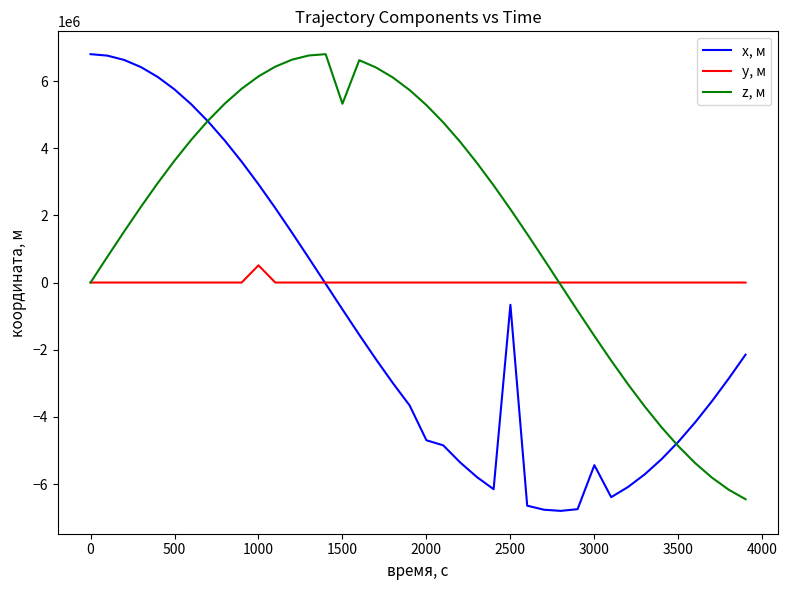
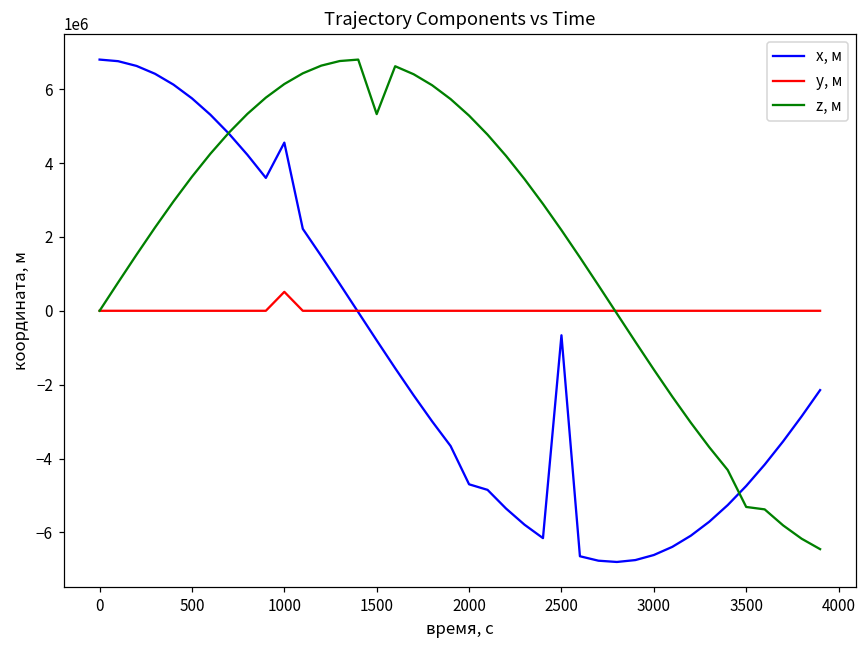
  {
    "x, м": {
      "0": 6800000,
      "500": 5800000,
-     "1000": 2900000,
+     "1000": 4600000,
      "1500": -800000,
      "2000": -4700000,
      "2500": -700000,
-     "3000": -5400000,
+     "3000": -6600000,
      "3500": -4700000
    },
    "y, м": {
      "500": 0,
      "1000": 500000,
      "1500": 0,
      "2000": 0,
      "2500": 0,
      "3000": 0,
      "3500": 0
    },
    "z, м": {
      "500": 3600000,
      "1000": 6100000,
      "1500": 5300000,
      "2000": 5300000,
      "2500": 2200000,
      "3000": -1600000,
-     "3500": -4900000
+     "3500": -5300000
    }
  }
